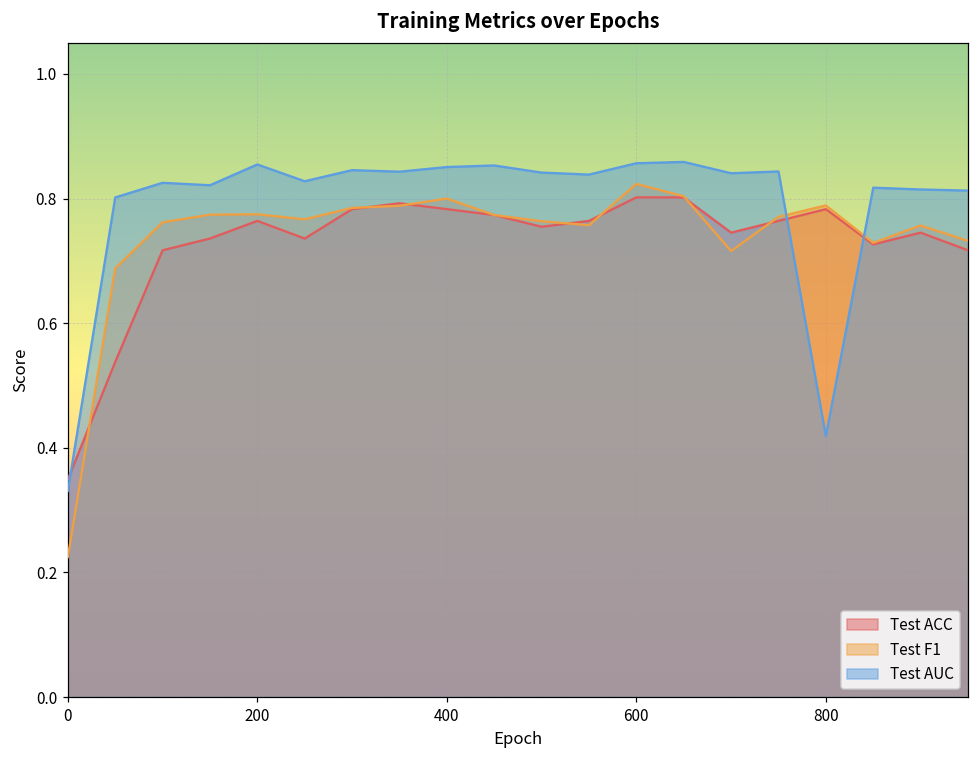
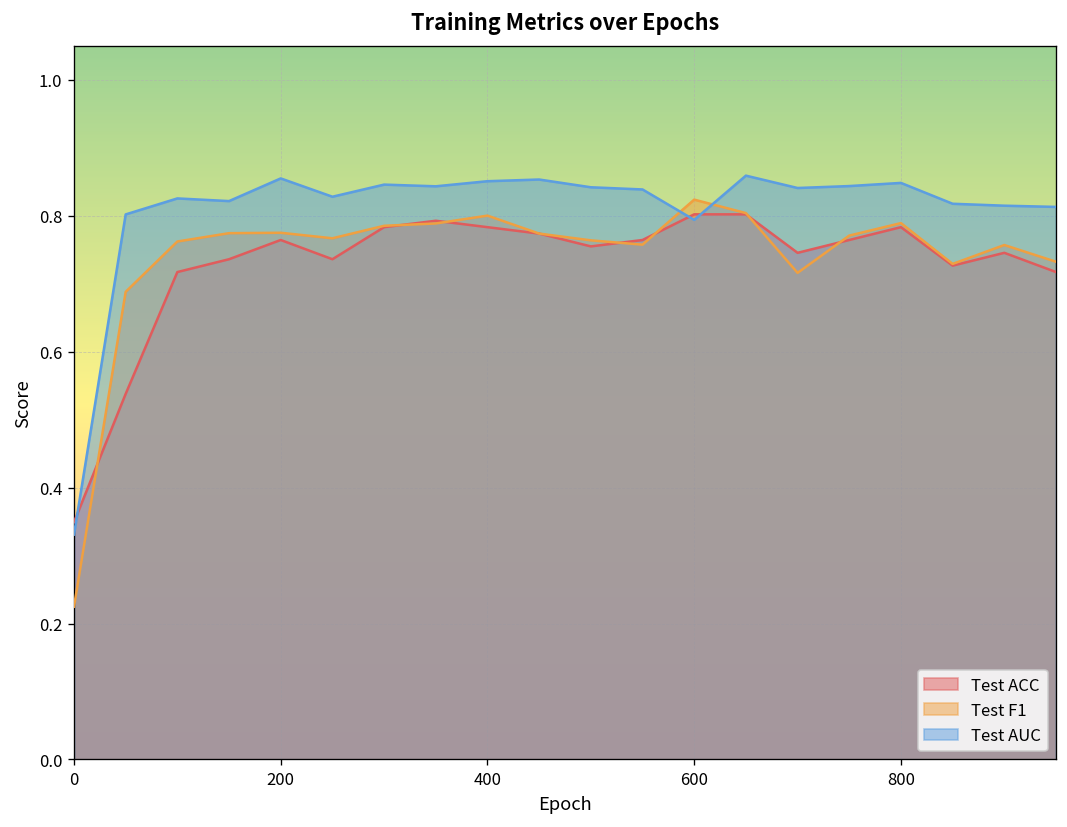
  {
    "Test AUC": {
      "0": 0.33,
      "200": 0.85,
      "400": 0.85,
-     "600": 0.86,
-     "800": 0.42
+     "600": 0.79,
+     "800": 0.85
    }
  }
